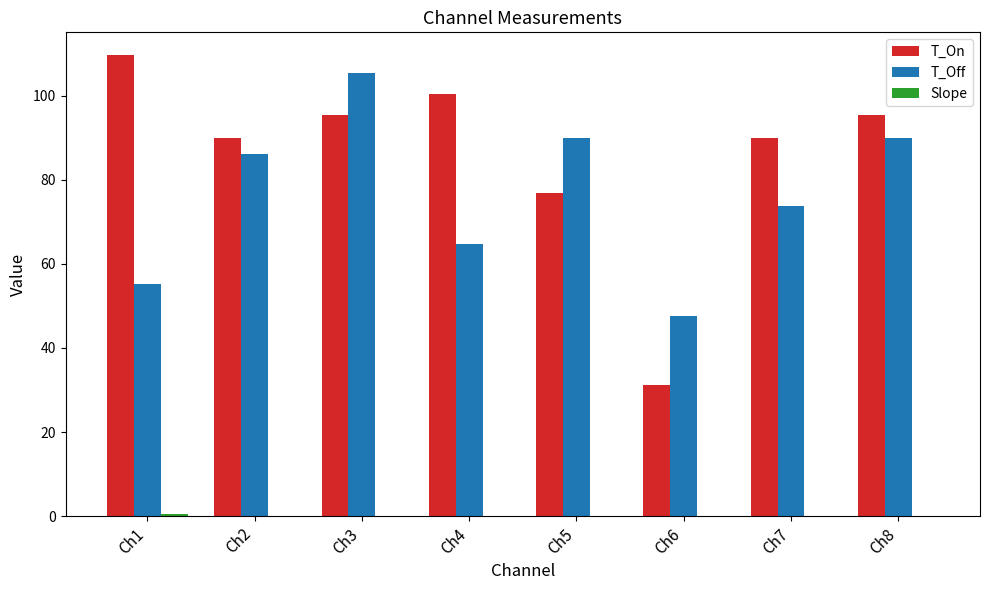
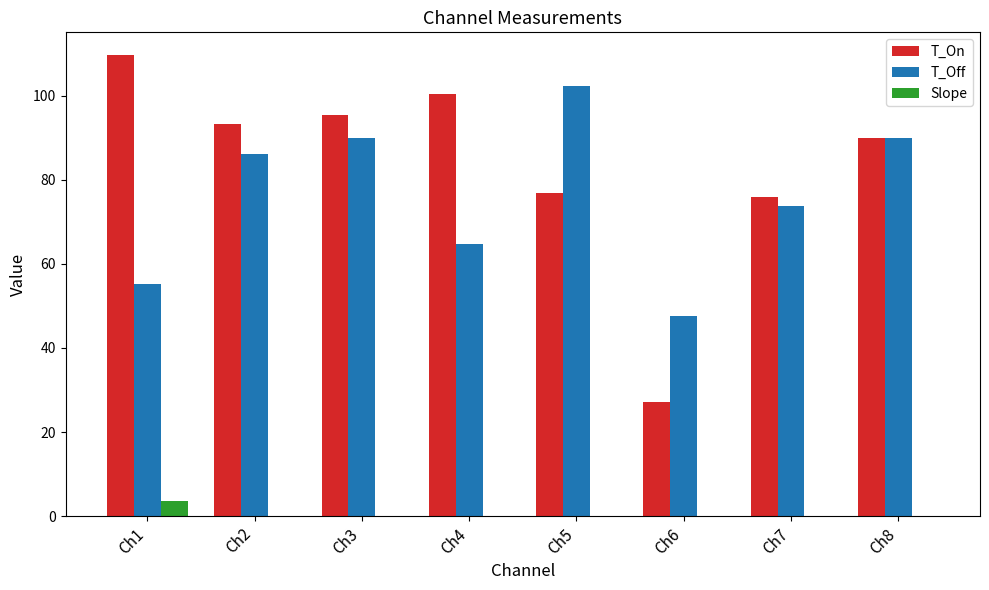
  {
    "T_On": {
      "Ch1": 110,
-     "Ch2": 90,
+     "Ch2": 93,
      "Ch3": 95,
      "Ch4": 100,
      "Ch5": 77,
-     "Ch6": 31,
-     "Ch7": 90,
-     "Ch8": 95
+     "Ch6": 27,
+     "Ch7": 76,
+     "Ch8": 90
    },
    "T_Off": {
      "Ch1": 55,
      "Ch2": 86,
-     "Ch3": 106,
+     "Ch3": 90,
      "Ch4": 65,
-     "Ch5": 90,
+     "Ch5": 102,
      "Ch6": 48,
      "Ch7": 74,
      "Ch8": 90
    },
    "Slope": {
-     "Ch1": 1,
+     "Ch1": 4,
      "Ch2": 0,
      "Ch3": 0,
      "Ch4": 0,
      "Ch5": 0,
      "Ch6": 0,
      "Ch7": 0,
      "Ch8": 0
    }
  }
